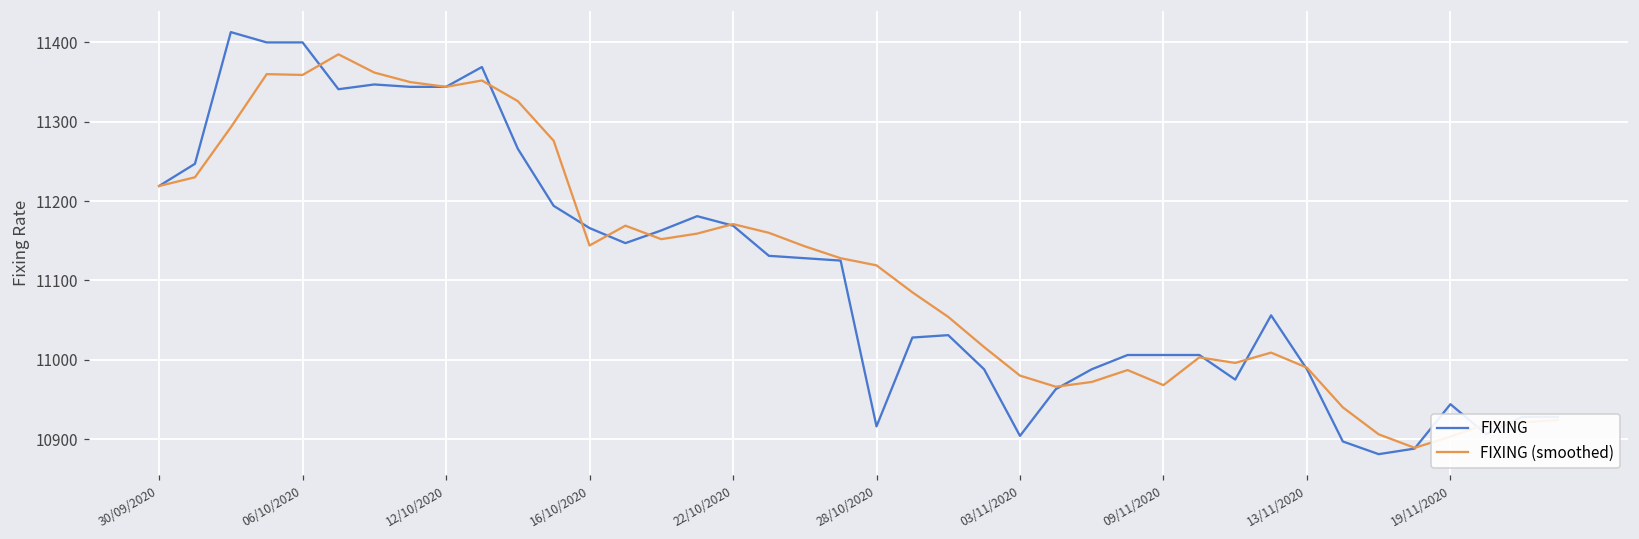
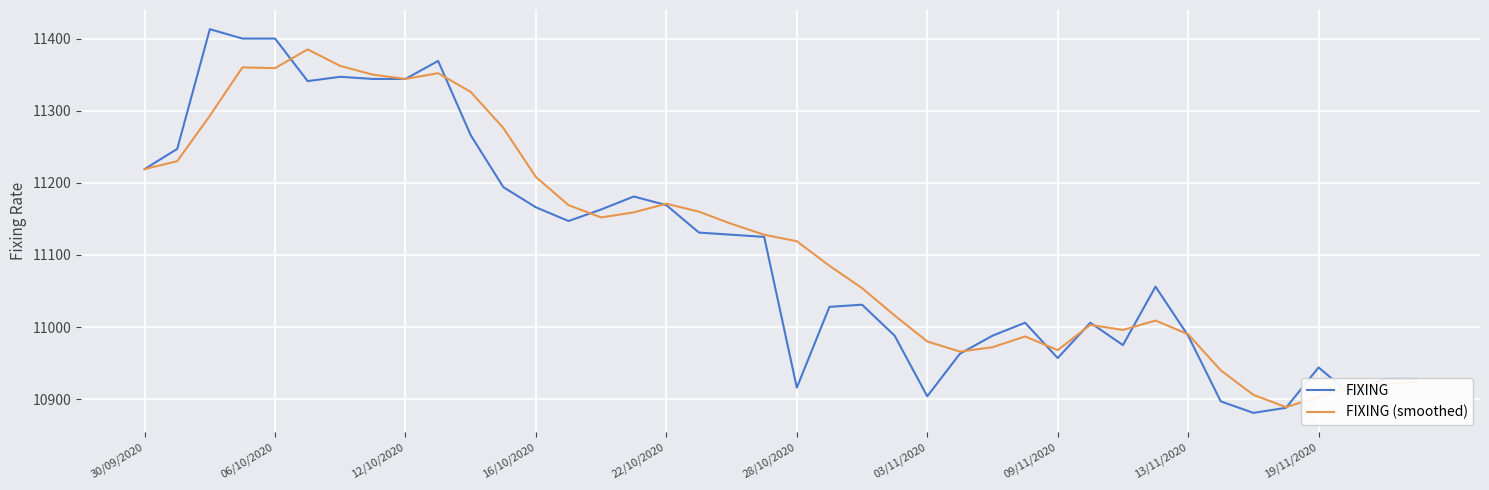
  {
    "FIXING": {
      "06/10/2020": 11400,
      "16/10/2020": 11170,
      "28/10/2020": 10920,
      "03/11/2020": 10900,
-     "09/11/2020": 11010,
+     "09/11/2020": 10960,
      "19/11/2020": 10940
    },
    "FIXING (smoothed)": {
      "06/10/2020": 11360,
-     "16/10/2020": 11140,
+     "16/10/2020": 11210,
      "28/10/2020": 11120,
      "03/11/2020": 10980,
      "09/11/2020": 10970
    }
  }
